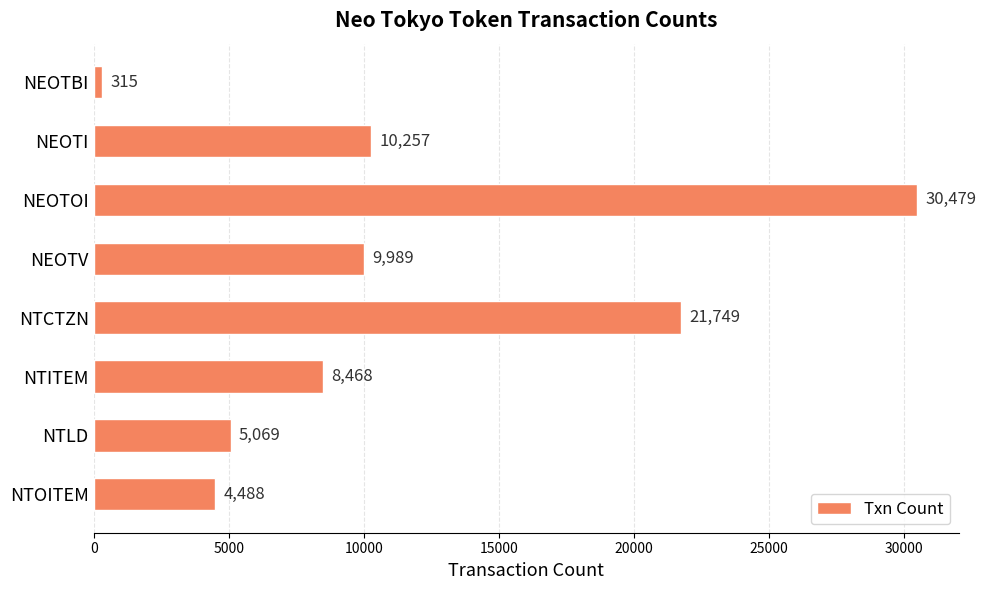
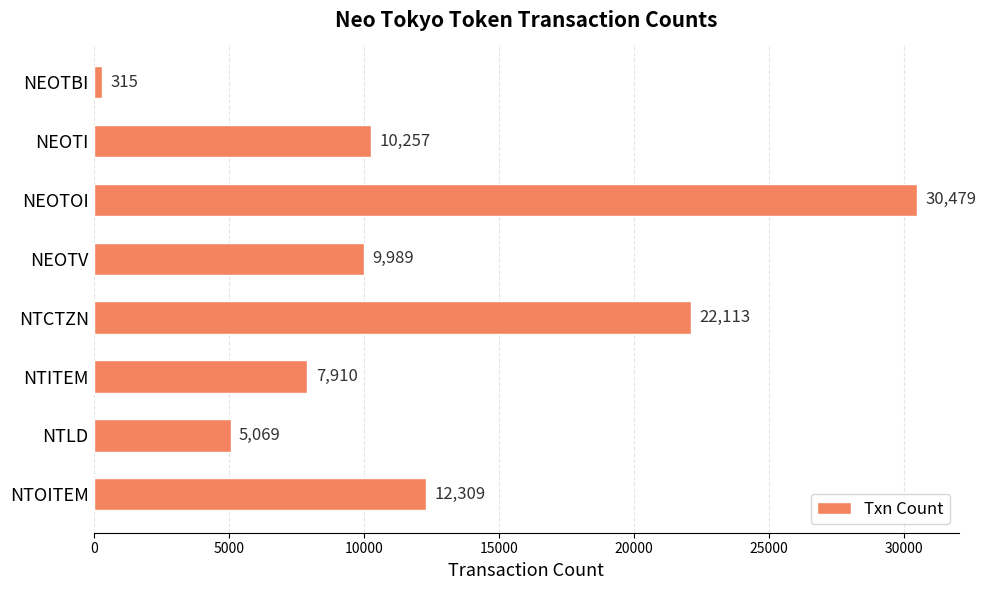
  {
    "NEOTBI": "315",
    "NEOTI": "10,257",
    "NEOTOI": "30,479",
    "NEOTV": "9,989",
-   "NTCTZN": "21,749",
-   "NTITEM": "8,468",
+   "NTCTZN": "22,113",
+   "NTITEM": "7,910",
    "NTLD": "5,069",
-   "NTOITEM": "4,488"
+   "NTOITEM": "12,309"
  }
